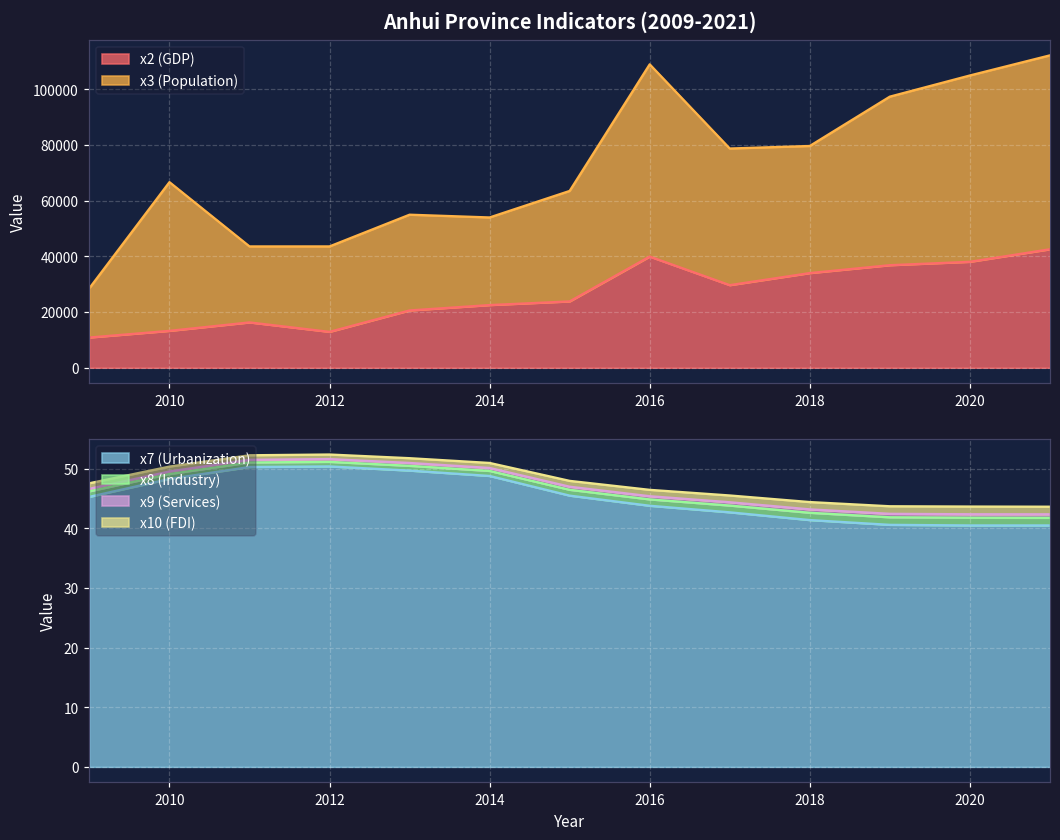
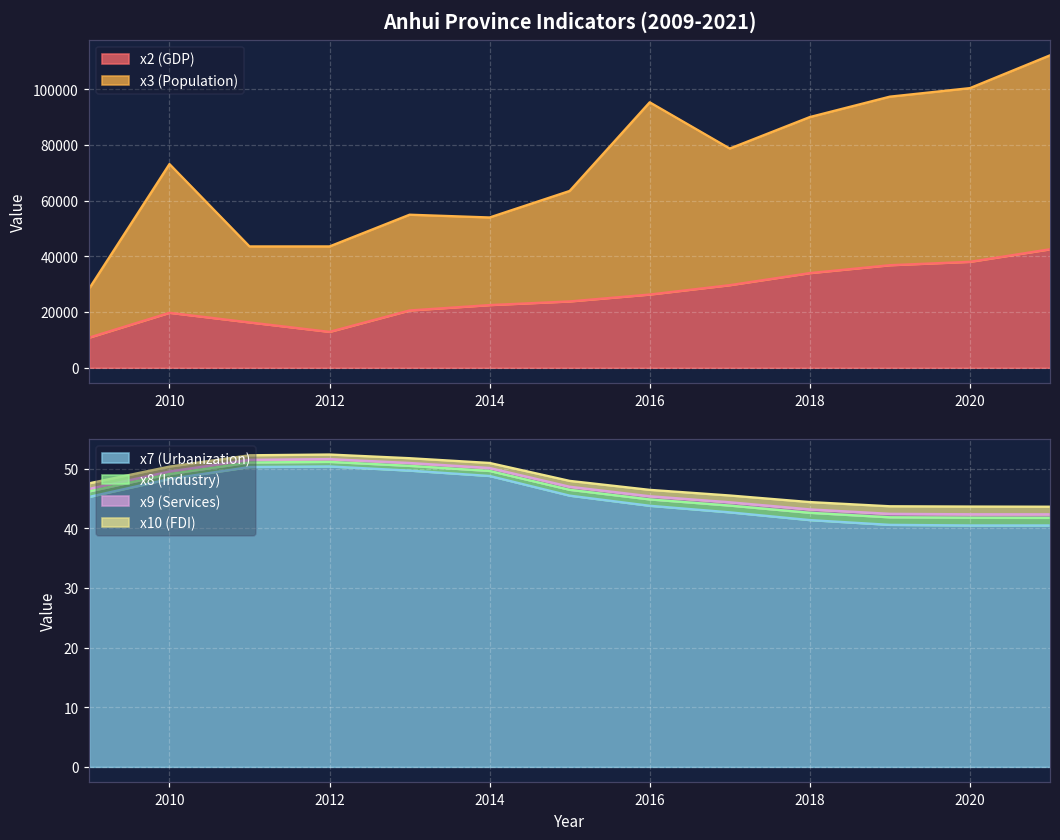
  {
    "Anhui Province Indicators (2009-2021)": {
      "x2 (GDP)": {
-       "2010": 13000,
+       "2010": 20000,
        "2012": 13000,
        "2014": 23000,
-       "2016": 40000,
+       "2016": 26000,
        "2018": 34000,
        "2020": 38000
      },
      "x3 (Population)": {
        "2010": 53000,
        "2012": 31000,
        "2014": 31000,
        "2016": 69000,
-       "2018": 46000,
-       "2020": 67000
+       "2018": 56000,
+       "2020": 62000
      }
    }
  }
